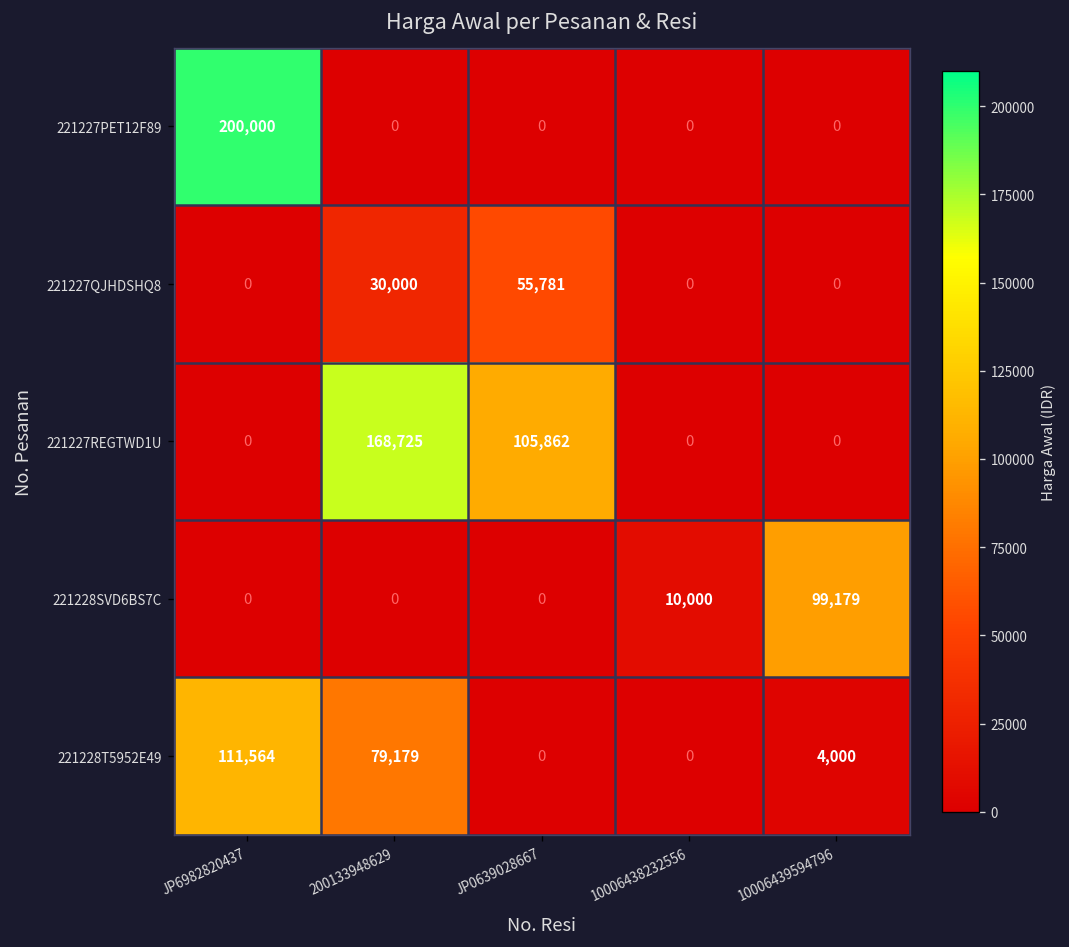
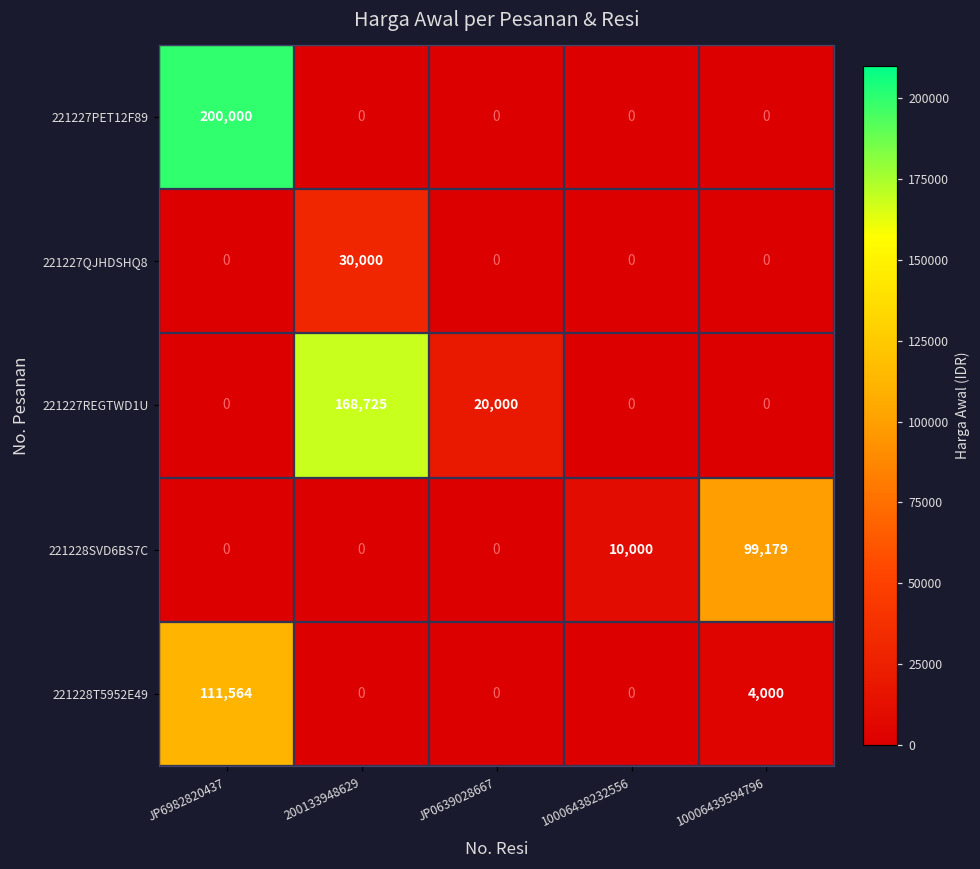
  {
    "221227PET12F89": {
      "JP6982820437": "200,000",
      "200133948629": "0",
      "JP0639028667": "0",
      "10006438232556": "0",
      "10006439594796": "0"
    },
    "221227QJHDSHQ8": {
      "JP6982820437": "0",
      "200133948629": "30,000",
-     "JP0639028667": "55,781",
+     "JP0639028667": "0",
      "10006438232556": "0",
      "10006439594796": "0"
    },
    "221227REGTWD1U": {
      "JP6982820437": "0",
      "200133948629": "168,725",
-     "JP0639028667": "105,862",
+     "JP0639028667": "20,000",
      "10006438232556": "0",
      "10006439594796": "0"
    },
    "221228SVD6BS7C": {
      "JP6982820437": "0",
      "200133948629": "0",
      "JP0639028667": "0",
      "10006438232556": "10,000",
      "10006439594796": "99,179"
    },
    "221228T5952E49": {
      "JP6982820437": "111,564",
-     "200133948629": "79,179",
+     "200133948629": "0",
      "JP0639028667": "0",
      "10006438232556": "0",
      "10006439594796": "4,000"
    }
  }
